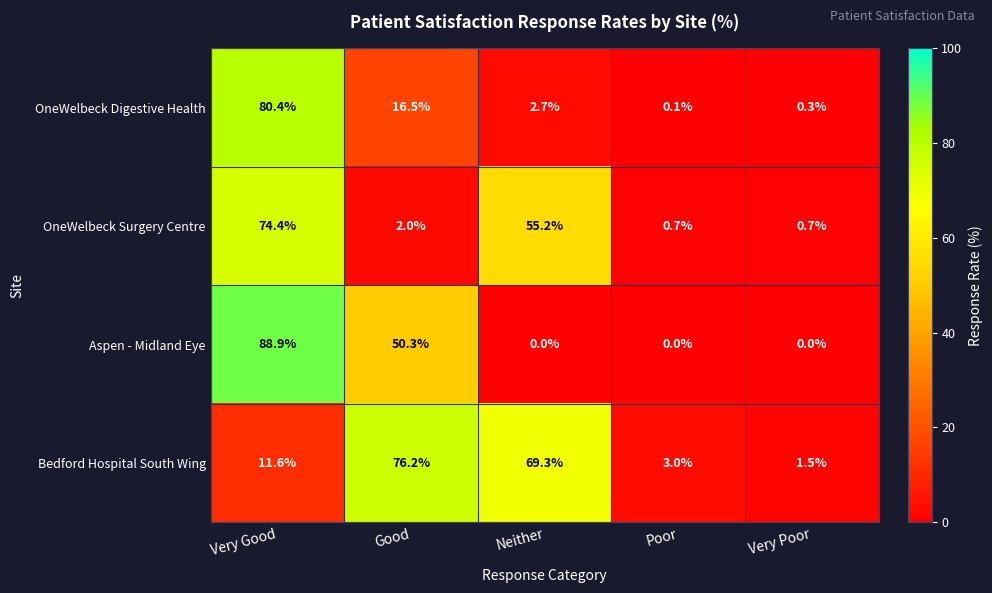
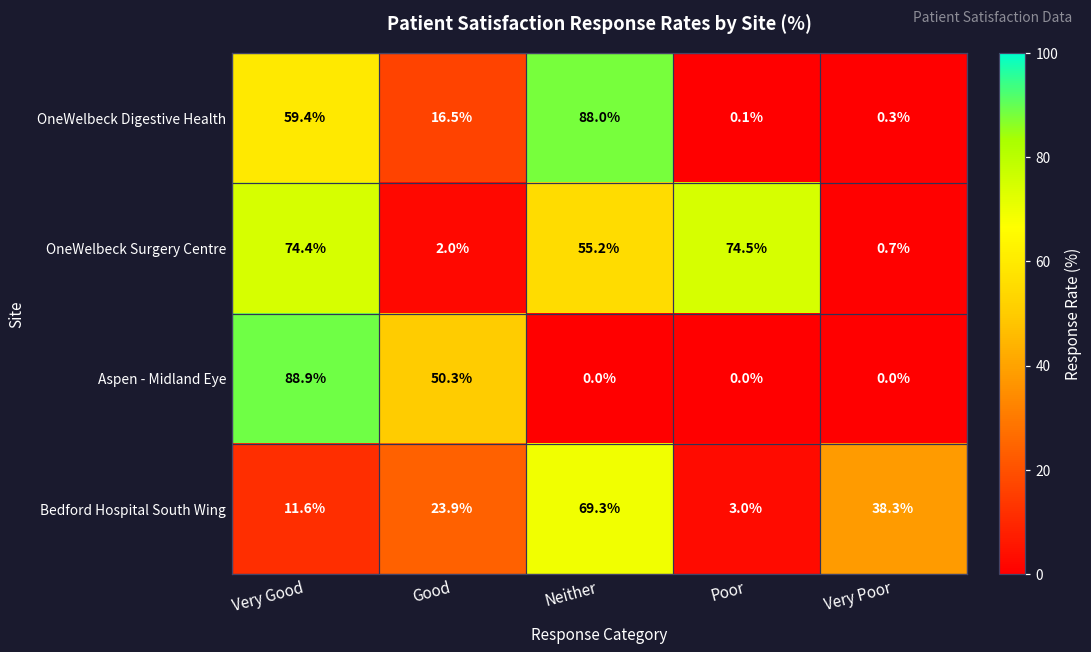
  {
    "OneWelbeck Digestive Health": {
-     "Very Good": "80.4%",
+     "Very Good": "59.4%",
      "Good": "16.5%",
-     "Neither": "2.7%",
+     "Neither": "88.0%",
      "Poor": "0.1%",
      "Very Poor": "0.3%"
    },
    "OneWelbeck Surgery Centre": {
      "Very Good": "74.4%",
      "Good": "2.0%",
      "Neither": "55.2%",
-     "Poor": "0.7%",
+     "Poor": "74.5%",
      "Very Poor": "0.7%"
    },
    "Aspen - Midland Eye": {
      "Very Good": "88.9%",
      "Good": "50.3%",
      "Neither": "0.0%",
      "Poor": "0.0%",
      "Very Poor": "0.0%"
    },
    "Bedford Hospital South Wing": {
      "Very Good": "11.6%",
-     "Good": "76.2%",
+     "Good": "23.9%",
      "Neither": "69.3%",
      "Poor": "3.0%",
-     "Very Poor": "1.5%"
+     "Very Poor": "38.3%"
    }
  }
